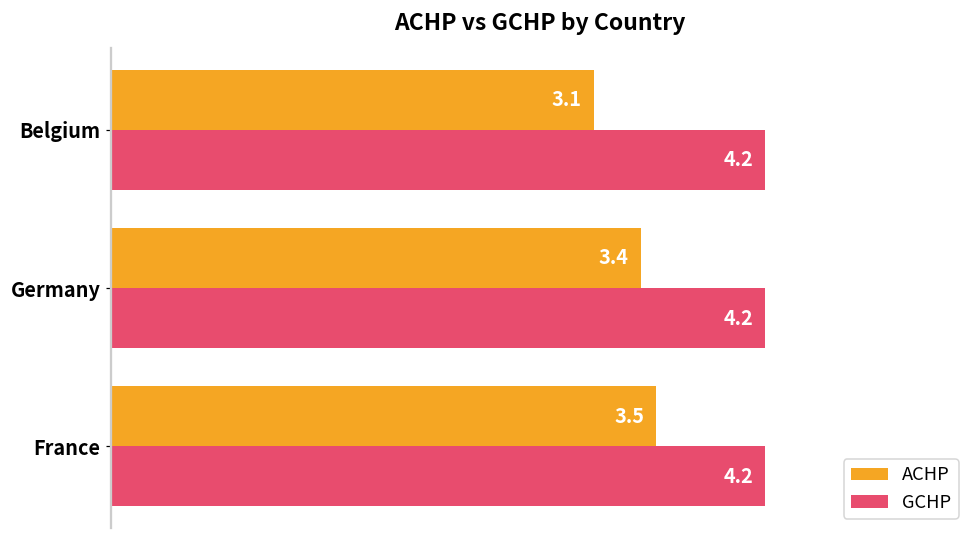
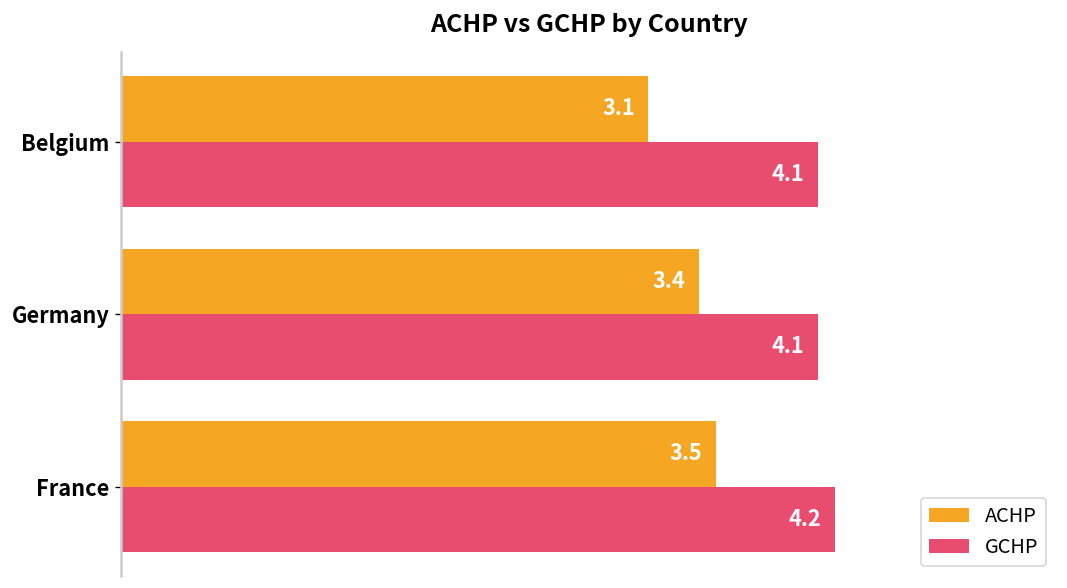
  {
    "ACHP": {
      "Belgium": 3.1,
      "Germany": 3.4,
      "France": 3.5
    },
    "GCHP": {
-     "Belgium": 4.2,
-     "Germany": 4.2,
+     "Belgium": 4.1,
+     "Germany": 4.1,
      "France": 4.2
    }
  }
